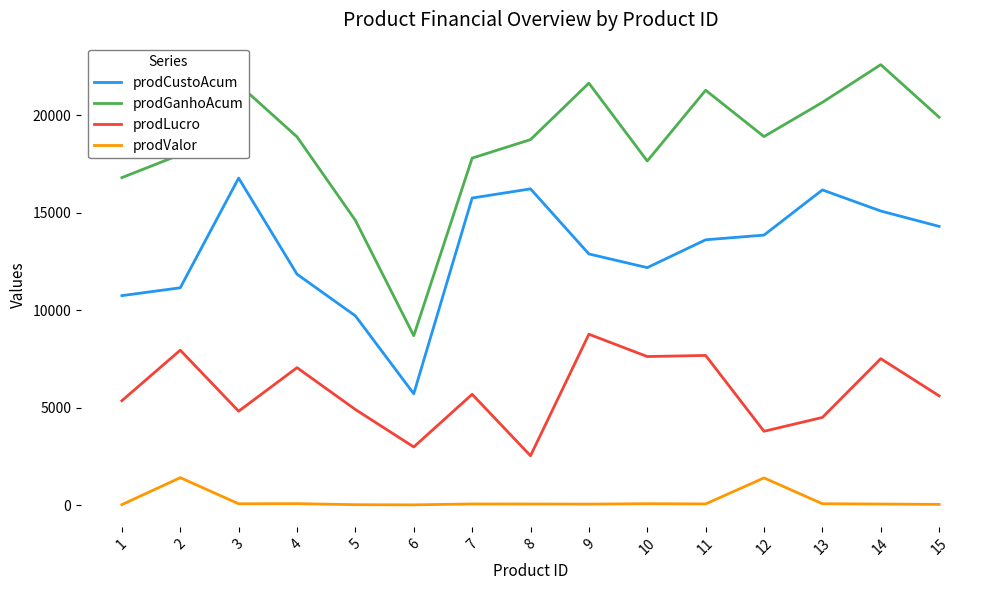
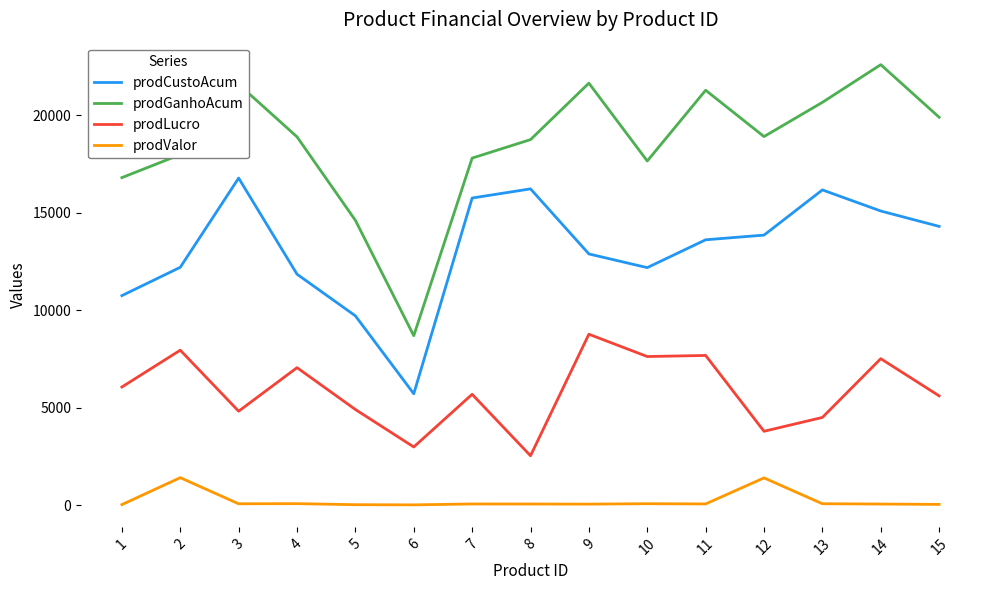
  {
    "prodCustoAcum": {
      "1": 10700,
-     "2": 11100,
+     "2": 12200,
      "3": 16800,
      "4": 11800,
      "5": 9700,
      "6": 5700,
      "7": 15700,
      "8": 16200,
      "9": 12900,
      "10": 12200,
      "11": 13600,
      "12": 13800,
      "13": 16200,
      "14": 15100,
      "15": 14300
    },
    "prodGanhoAcum": {
      "1": 16800,
      "4": 18900,
      "5": 14600,
      "6": 8700,
      "7": 17800,
      "8": 18700,
      "9": 21600,
      "10": 17600,
      "11": 21300,
      "12": 18900,
      "13": 20700,
      "14": 22600,
      "15": 19900
    },
    "prodLucro": {
-     "1": 5300,
+     "1": 6100,
      "2": 7900,
      "3": 4800,
      "4": 7000,
      "5": 4900,
      "6": 3000,
      "7": 5700,
      "8": 2500,
      "9": 8800,
      "10": 7600,
      "11": 7700,
      "12": 3800,
      "13": 4500,
      "14": 7500,
      "15": 5600
    },
    "prodValor": {
      "1": 0,
      "2": 1400,
      "3": 100,
      "4": 100,
      "5": 0,
      "6": 0,
      "7": 100,
      "8": 100,
      "9": 0,
      "10": 100,
      "11": 100,
      "12": 1400,
      "13": 100,
      "14": 0,
      "15": 0
    }
  }
